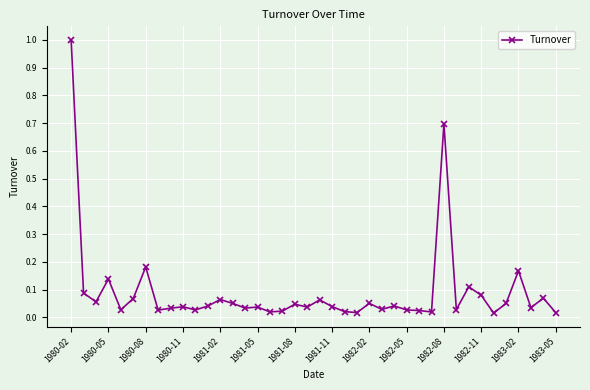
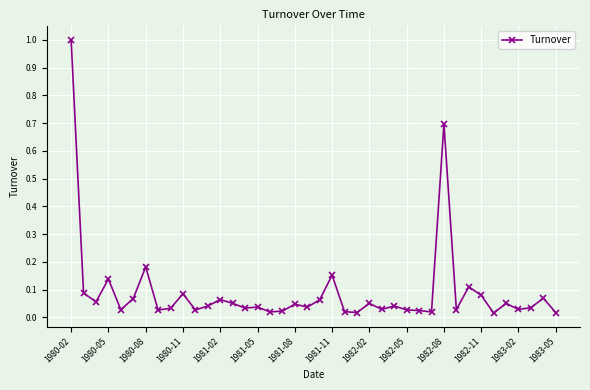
  {
    "1980-02": 1.00,
    "1980-05": 0.14,
    "1980-08": 0.18,
-   "1980-11": 0.04,
+   "1980-11": 0.08,
    "1981-02": 0.06,
    "1981-05": 0.04,
    "1981-08": 0.05,
-   "1981-11": 0.04,
+   "1981-11": 0.15,
    "1982-02": 0.05,
    "1982-05": 0.03,
    "1982-08": 0.70,
    "1982-11": 0.08,
-   "1983-02": 0.17,
+   "1983-02": 0.03,
    "1983-05": 0.02
  }
